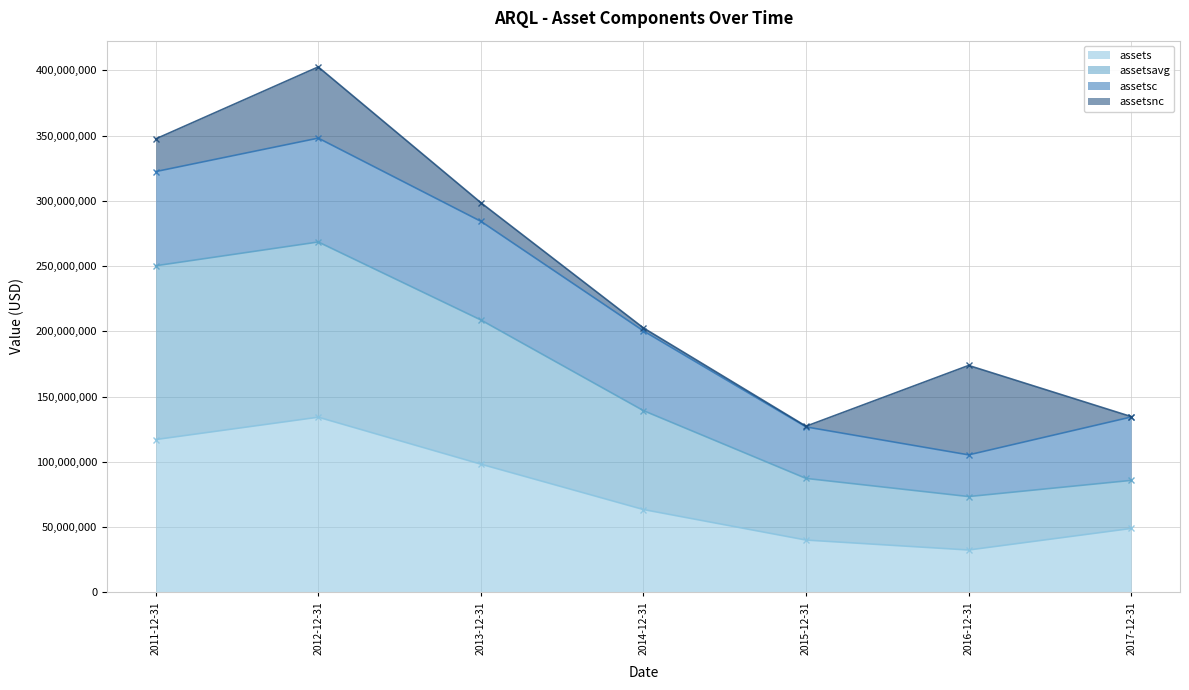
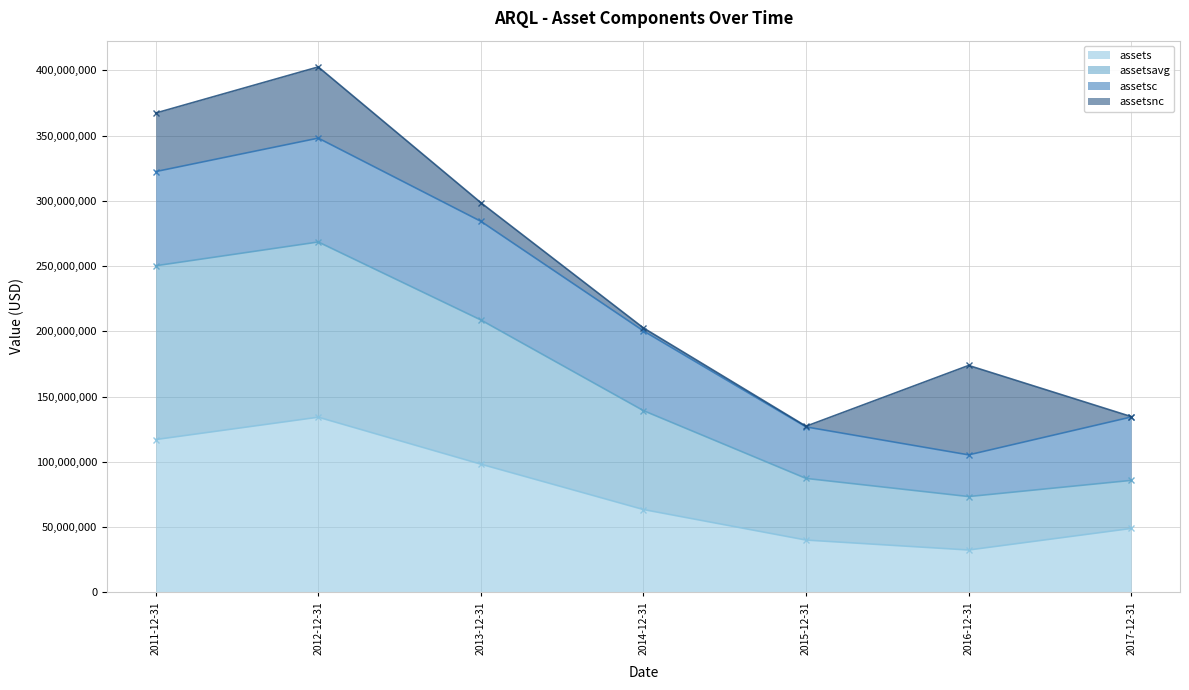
  {
    "assetsnc": {
-     "2011-12-31": "25,000,000",
+     "2011-12-31": "45,000,000",
      "2012-12-31": "55,000,000",
      "2013-12-31": "14,000,000",
      "2014-12-31": "2,000,000",
      "2016-12-31": "69,000,000"
    }
  }
